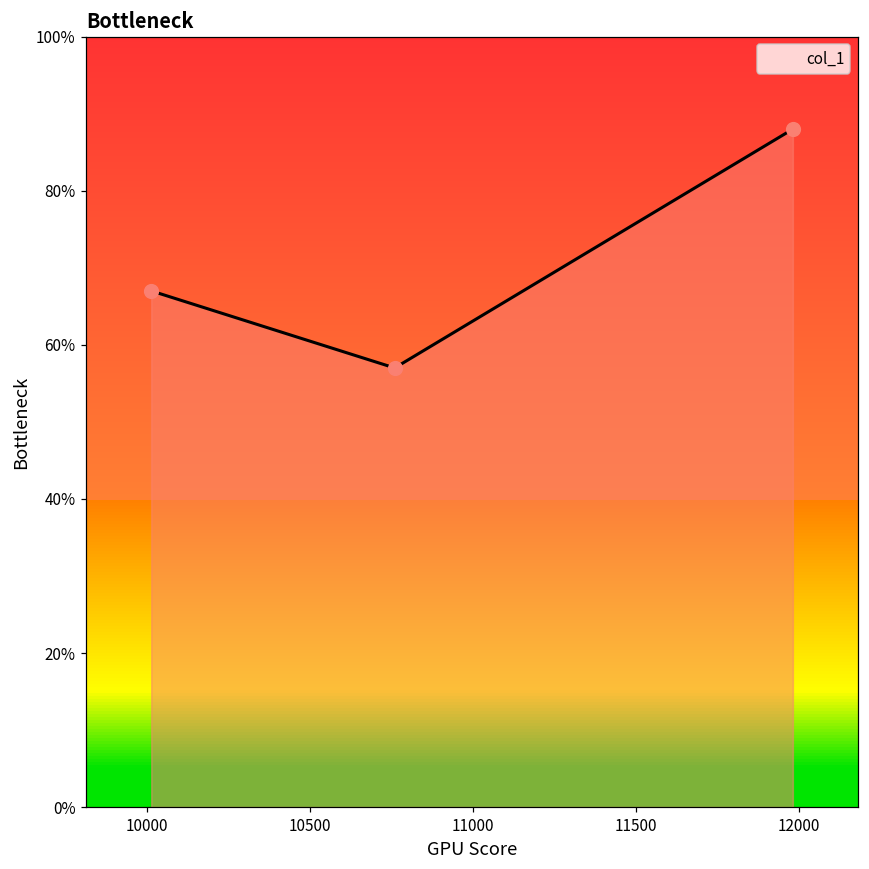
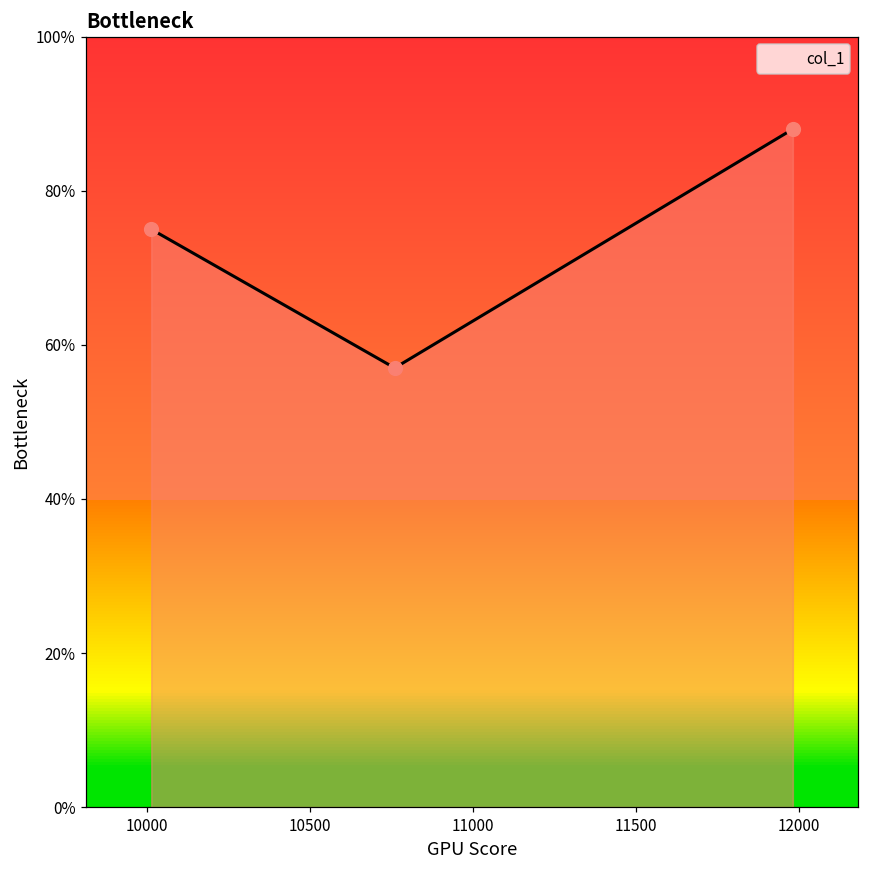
  {
-   "10000": "67%"
+   "10000": "75%"
  }
